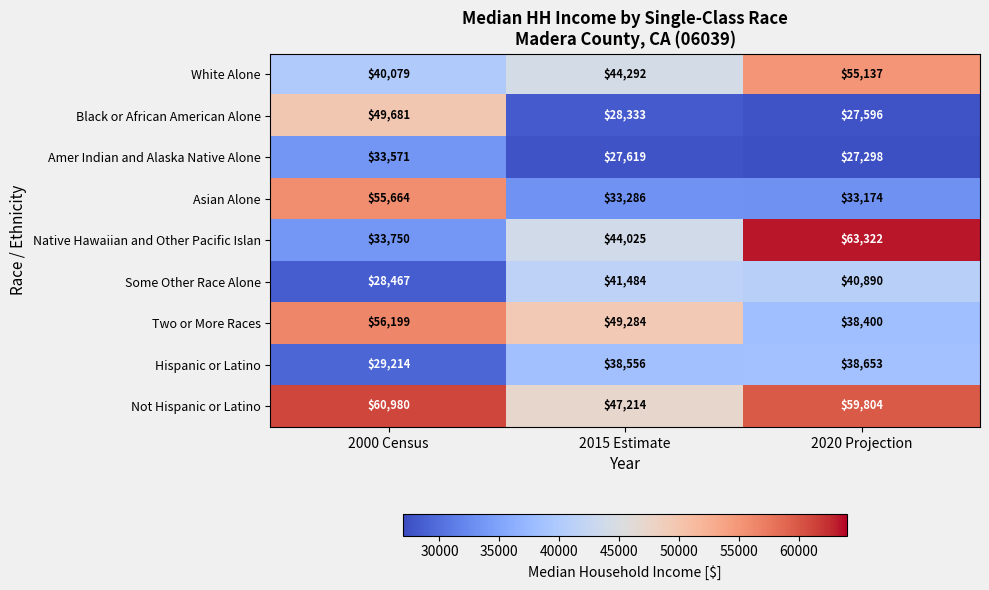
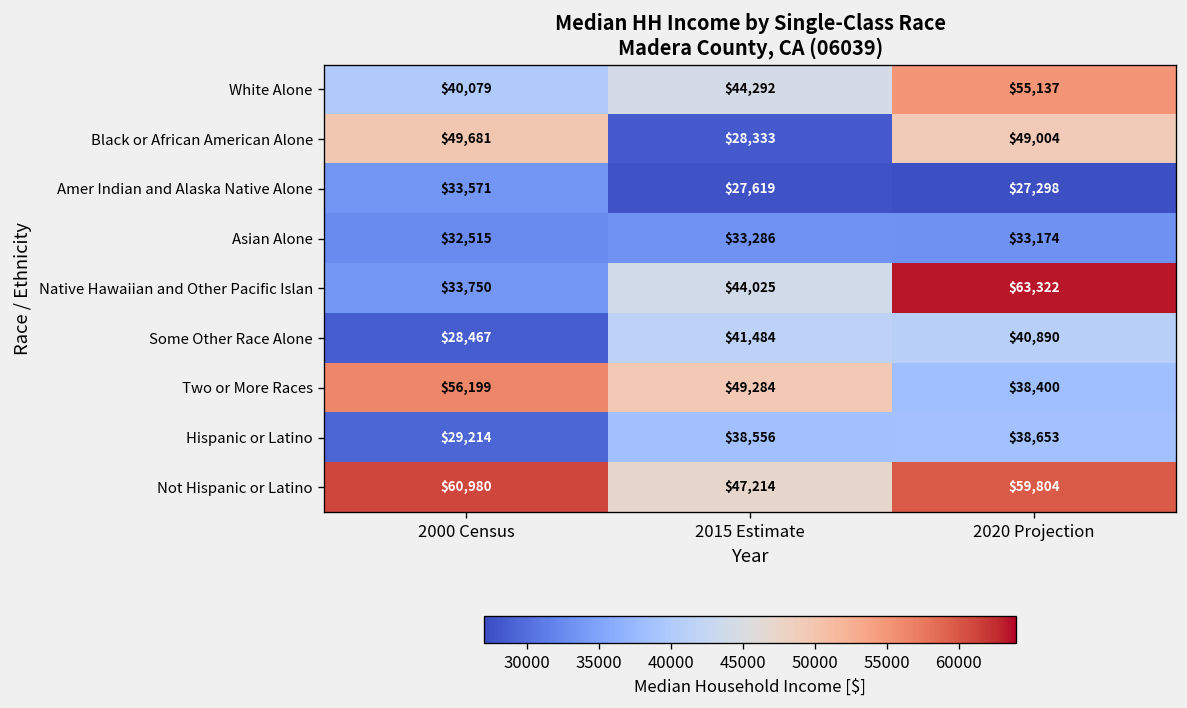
  {
    "White Alone": {
      "2000 Census": "$40,079",
      "2015 Estimate": "$44,292",
      "2020 Projection": "$55,137"
    },
    "Black or African American Alone": {
      "2000 Census": "$49,681",
      "2015 Estimate": "$28,333",
-     "2020 Projection": "$27,596"
+     "2020 Projection": "$49,004"
    },
    "Amer Indian and Alaska Native Alone": {
      "2000 Census": "$33,571",
      "2015 Estimate": "$27,619",
      "2020 Projection": "$27,298"
    },
    "Asian Alone": {
-     "2000 Census": "$55,664",
+     "2000 Census": "$32,515",
      "2015 Estimate": "$33,286",
      "2020 Projection": "$33,174"
    },
    "Native Hawaiian and Other Pacific Islan": {
      "2000 Census": "$33,750",
      "2015 Estimate": "$44,025",
      "2020 Projection": "$63,322"
    },
    "Some Other Race Alone": {
      "2000 Census": "$28,467",
      "2015 Estimate": "$41,484",
      "2020 Projection": "$40,890"
    },
    "Two or More Races": {
      "2000 Census": "$56,199",
      "2015 Estimate": "$49,284",
      "2020 Projection": "$38,400"
    },
    "Hispanic or Latino": {
      "2000 Census": "$29,214",
      "2015 Estimate": "$38,556",
      "2020 Projection": "$38,653"
    },
    "Not Hispanic or Latino": {
      "2000 Census": "$60,980",
      "2015 Estimate": "$47,214",
      "2020 Projection": "$59,804"
    }
  }
